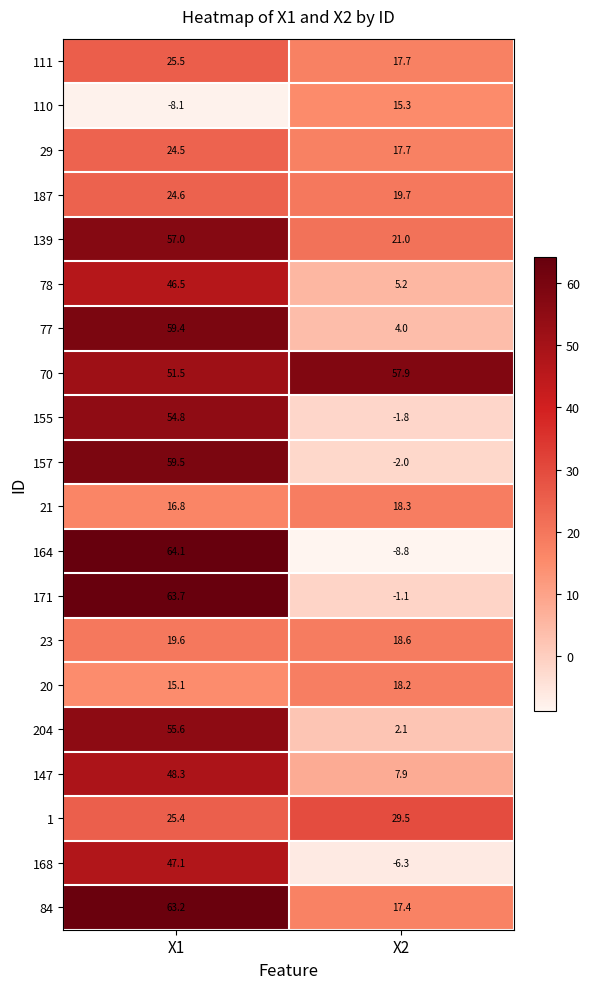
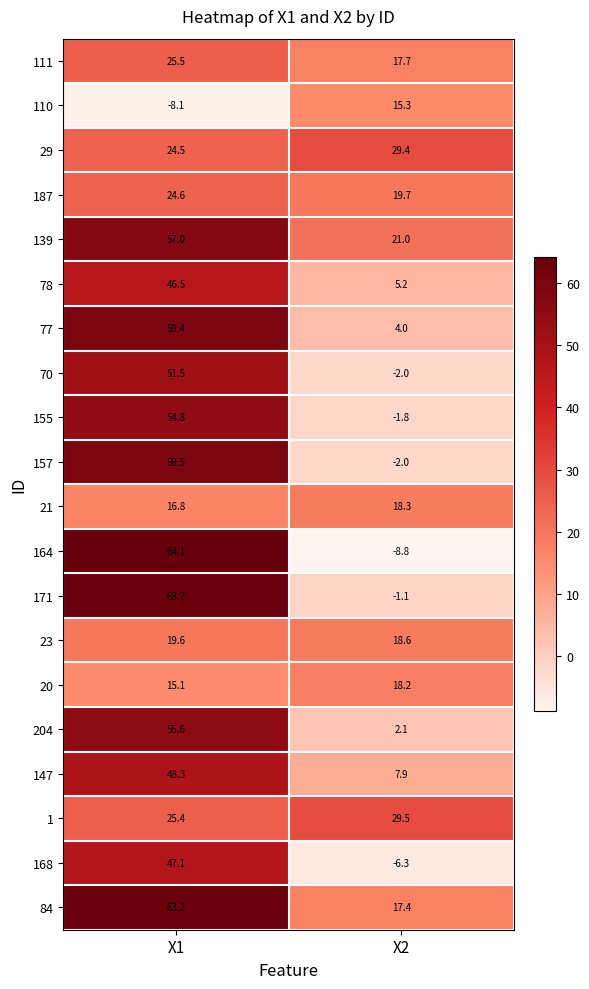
  {
    "111": {
      "X1": 25.5,
      "X2": 17.7
    },
    "110": {
      "X1": -8.1,
      "X2": 15.3
    },
    "29": {
      "X1": 24.5,
-     "X2": 17.7
+     "X2": 29.4
    },
    "187": {
      "X1": 24.6,
      "X2": 19.7
    },
    "139": {
      "X1": 57.0,
      "X2": 21.0
    },
    "78": {
      "X1": 46.5,
      "X2": 5.2
    },
    "77": {
      "X1": 59.4,
      "X2": 4.0
    },
    "70": {
      "X1": 51.5,
-     "X2": 57.9
+     "X2": -2.0
    },
    "155": {
      "X1": 54.8,
      "X2": -1.8
    },
    "157": {
      "X1": 59.5,
      "X2": -2.0
    },
    "21": {
      "X1": 16.8,
      "X2": 18.3
    },
    "164": {
      "X1": 64.1,
      "X2": -8.8
    },
    "171": {
      "X1": 63.7,
      "X2": -1.1
    },
    "23": {
      "X1": 19.6,
      "X2": 18.6
    },
    "20": {
      "X1": 15.1,
      "X2": 18.2
    },
    "204": {
      "X1": 55.6,
      "X2": 2.1
    },
    "147": {
      "X1": 48.3,
      "X2": 7.9
    },
    "1": {
      "X1": 25.4,
      "X2": 29.5
    },
    "168": {
      "X1": 47.1,
      "X2": -6.3
    },
    "84": {
      "X1": 63.2,
      "X2": 17.4
    }
  }
